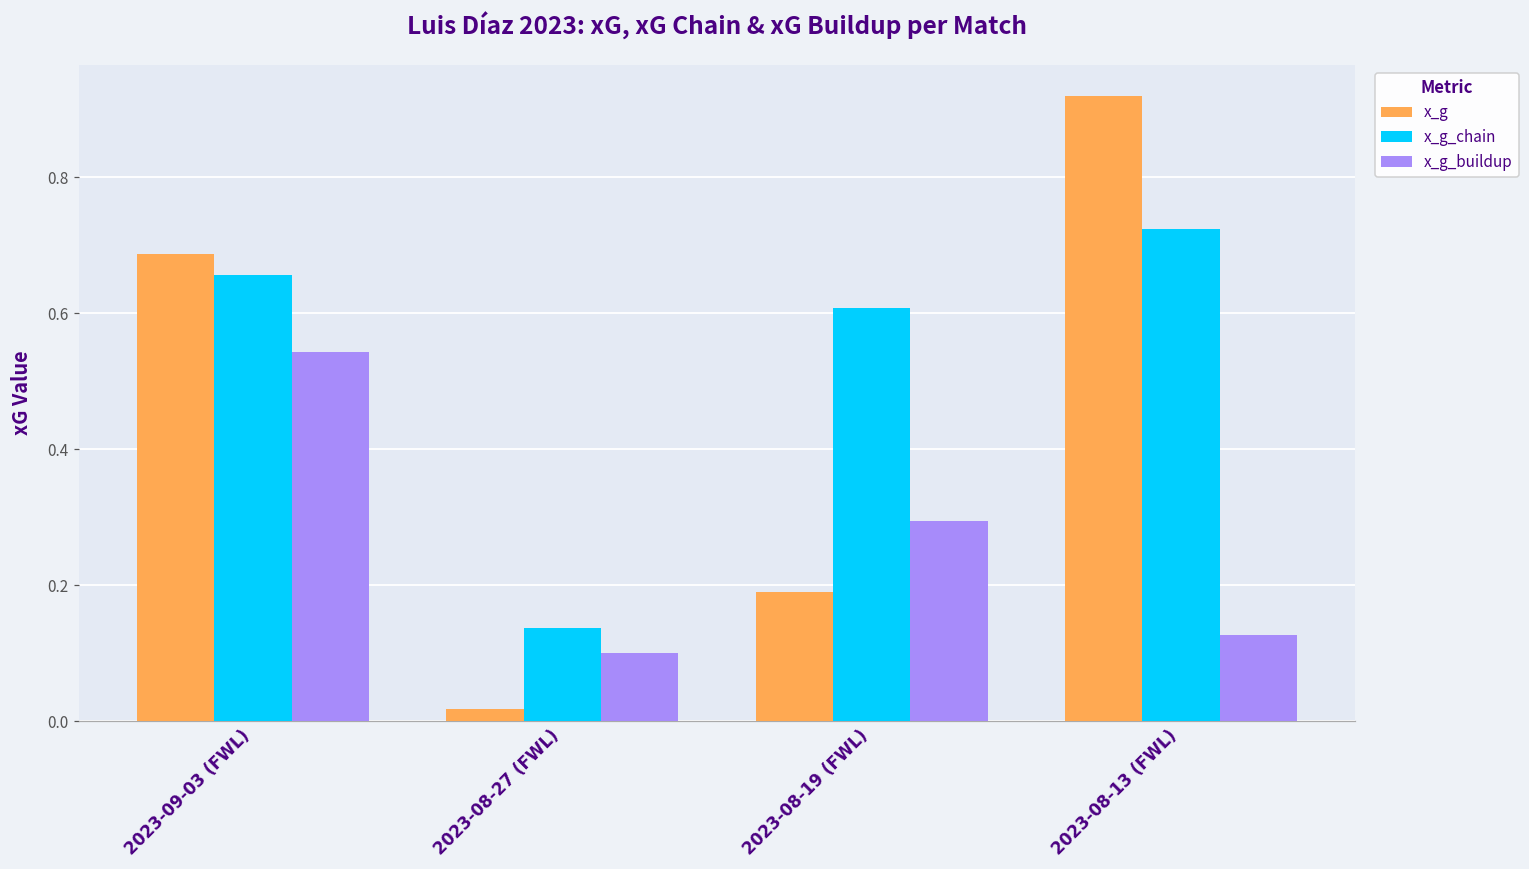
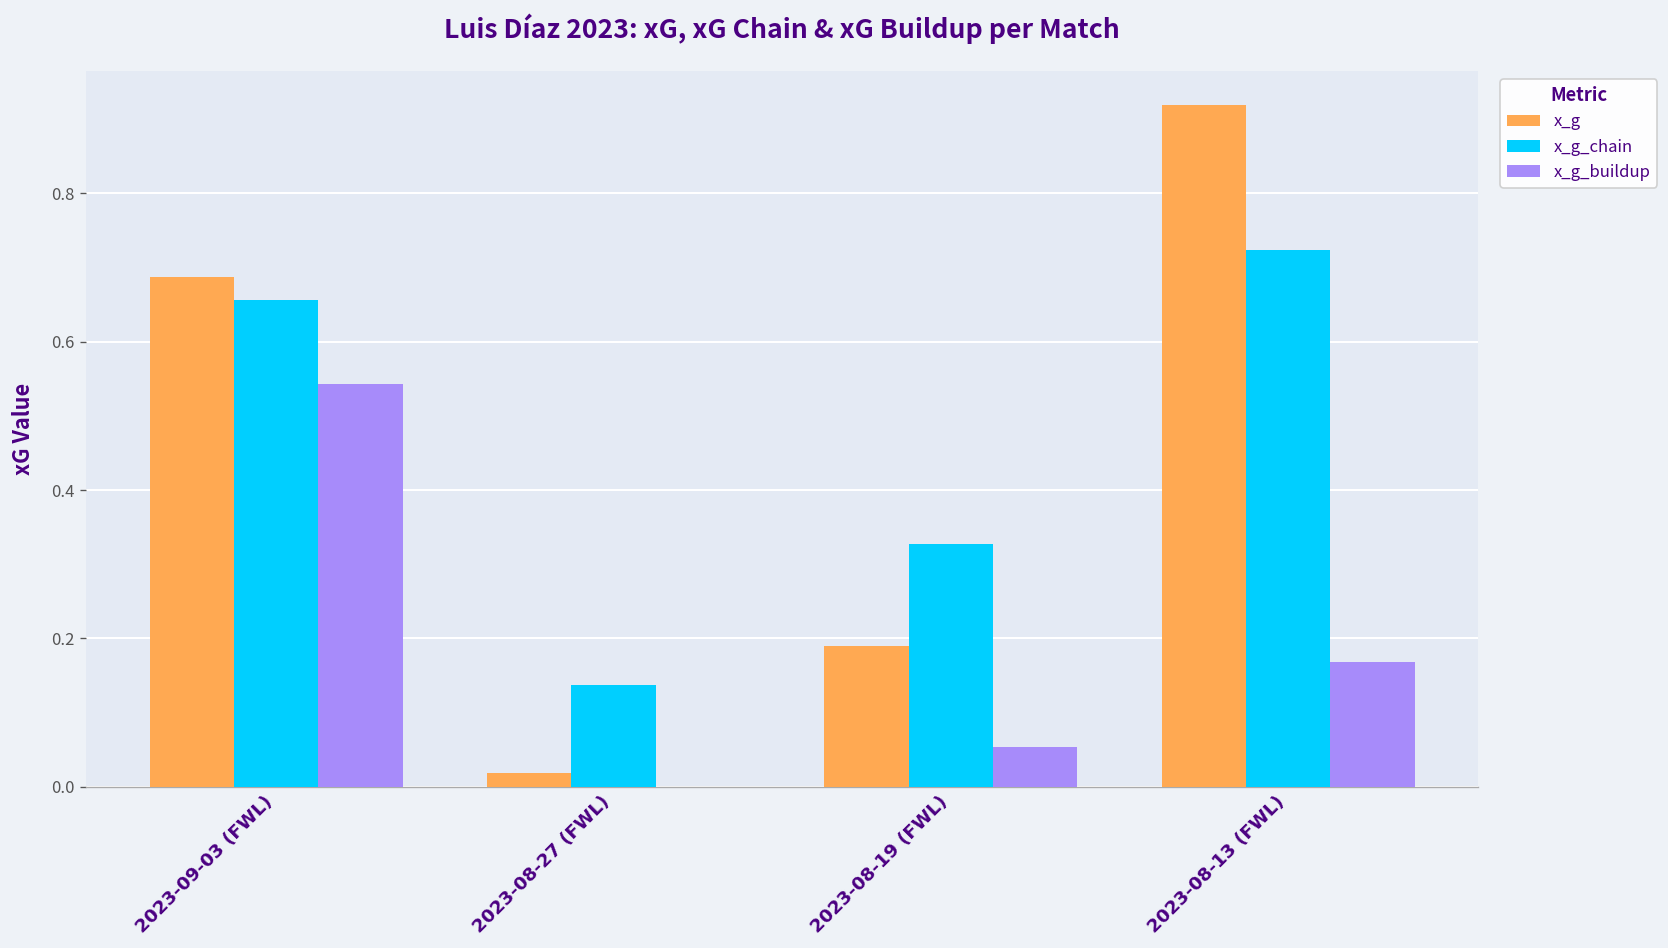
  {
    "x_g": {
      "2023-09-03 (FWL)": 0.69,
      "2023-08-27 (FWL)": 0.02,
      "2023-08-19 (FWL)": 0.19,
      "2023-08-13 (FWL)": 0.92
    },
    "x_g_chain": {
      "2023-09-03 (FWL)": 0.66,
      "2023-08-27 (FWL)": 0.14,
-     "2023-08-19 (FWL)": 0.61,
+     "2023-08-19 (FWL)": 0.33,
      "2023-08-13 (FWL)": 0.72
    },
    "x_g_buildup": {
      "2023-09-03 (FWL)": 0.54,
-     "2023-08-27 (FWL)": 0.1,
-     "2023-08-19 (FWL)": 0.29,
-     "2023-08-13 (FWL)": 0.13
+     "2023-08-27 (FWL)": 0.0,
+     "2023-08-19 (FWL)": 0.05,
+     "2023-08-13 (FWL)": 0.17
    }
  }
